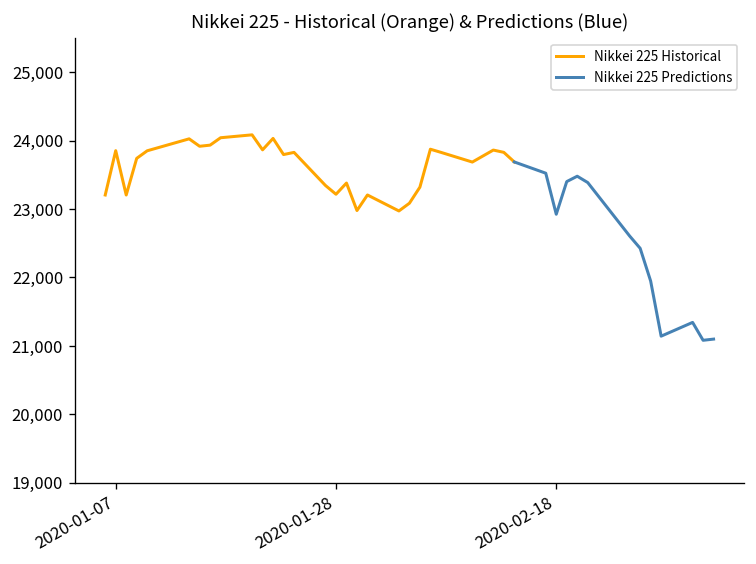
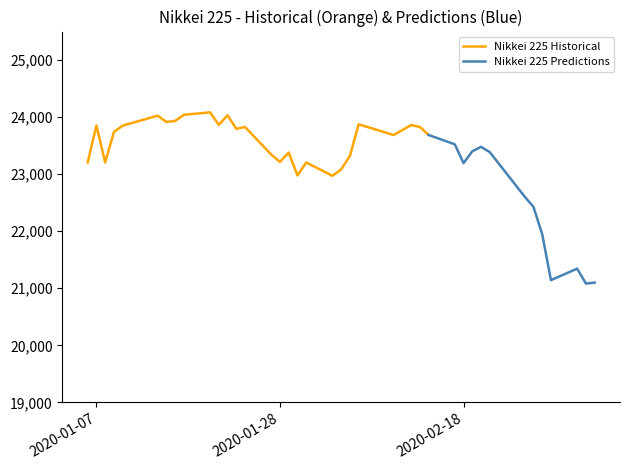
  {
    "Nikkei 225 Historical": {
      "2020-01-07": "23,900",
      "2020-01-28": "23,200"
    },
    "Nikkei 225 Predictions": {
-     "2020-02-18": "22,900"
+     "2020-02-18": "23,200"
    }
  }
